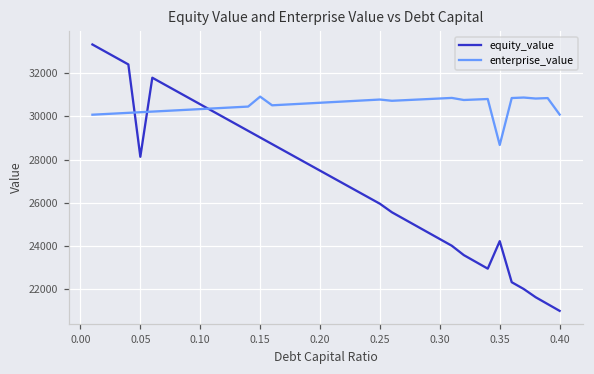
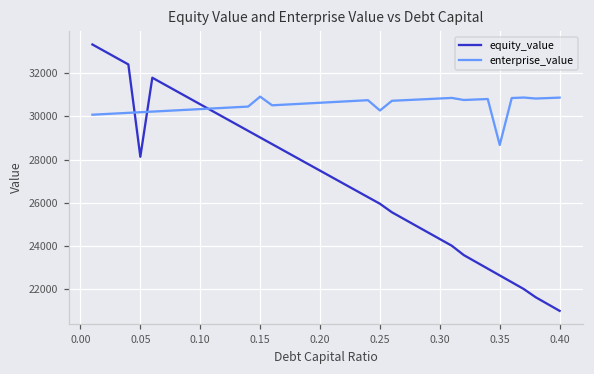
  {
    "equity_value": {
      "0.05": 28100,
      "0.10": 30600,
      "0.15": 29000,
      "0.20": 27500,
      "0.25": 25900,
      "0.30": 24300,
-     "0.35": 24200,
+     "0.35": 22600,
      "0.40": 21000
    },
    "enterprise_value": {
      "0.05": 30200,
      "0.10": 30300,
      "0.15": 30900,
      "0.20": 30600,
-     "0.25": 30800,
+     "0.25": 30300,
      "0.30": 30800,
      "0.35": 28700,
-     "0.40": 30100
+     "0.40": 30900
    }
  }
